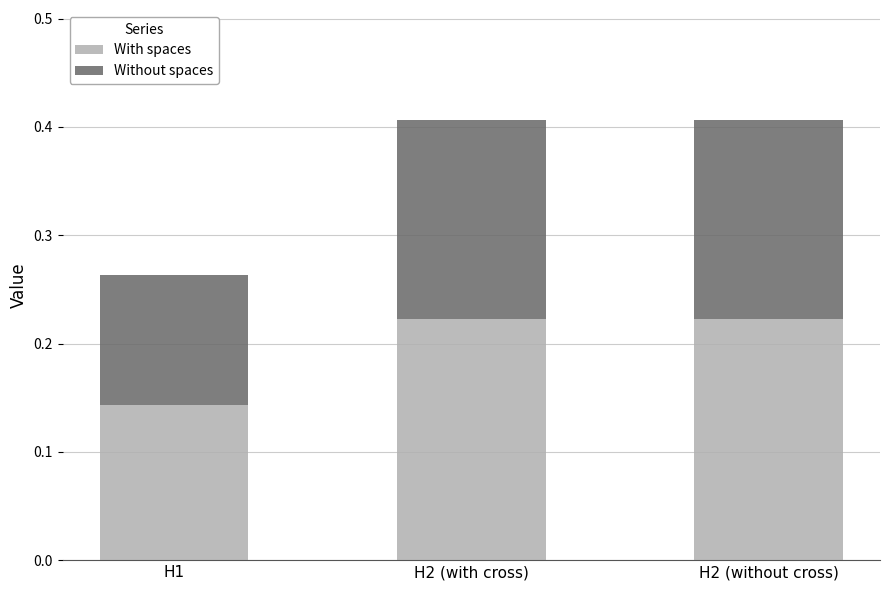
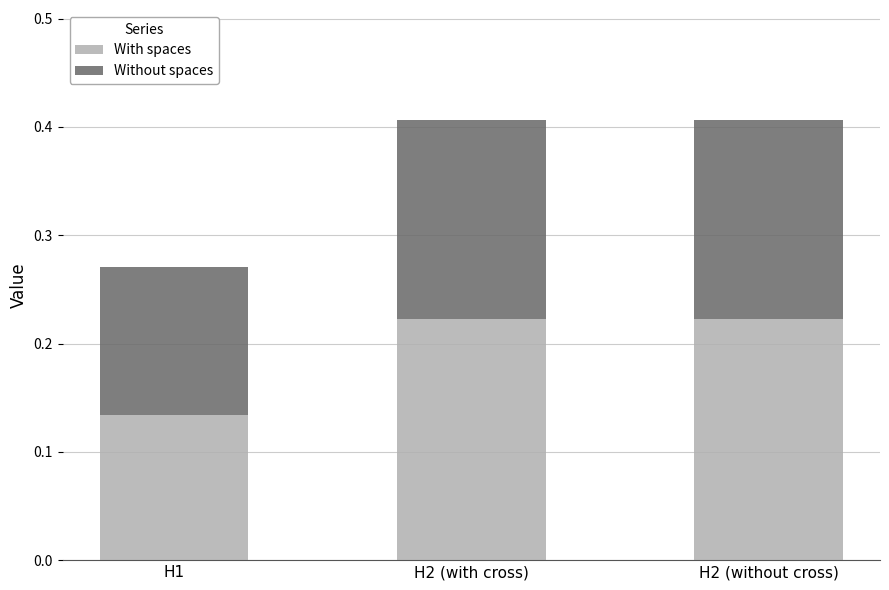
  {
    "With spaces": {
-     "H1": 0.144,
+     "H1": 0.134,
      "H2 (with cross)": 0.223,
      "H2 (without cross)": 0.223
    },
    "Without spaces": {
-     "H1": 0.120,
+     "H1": 0.137,
      "H2 (with cross)": 0.183,
      "H2 (without cross)": 0.183
    }
  }
